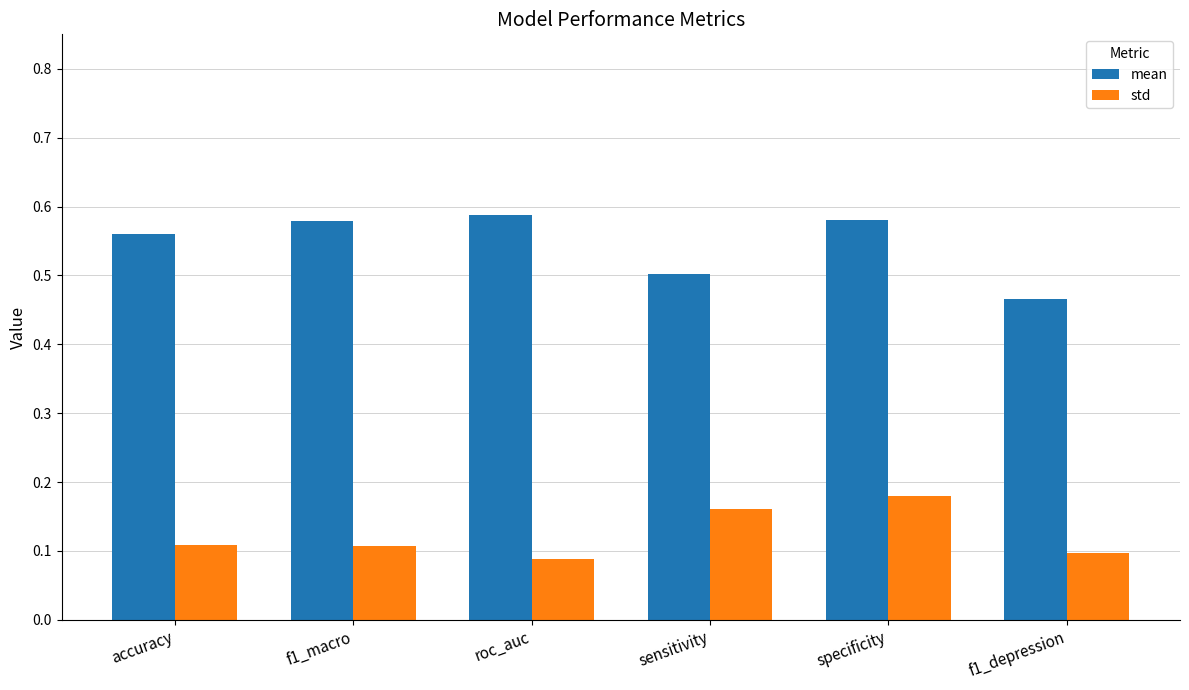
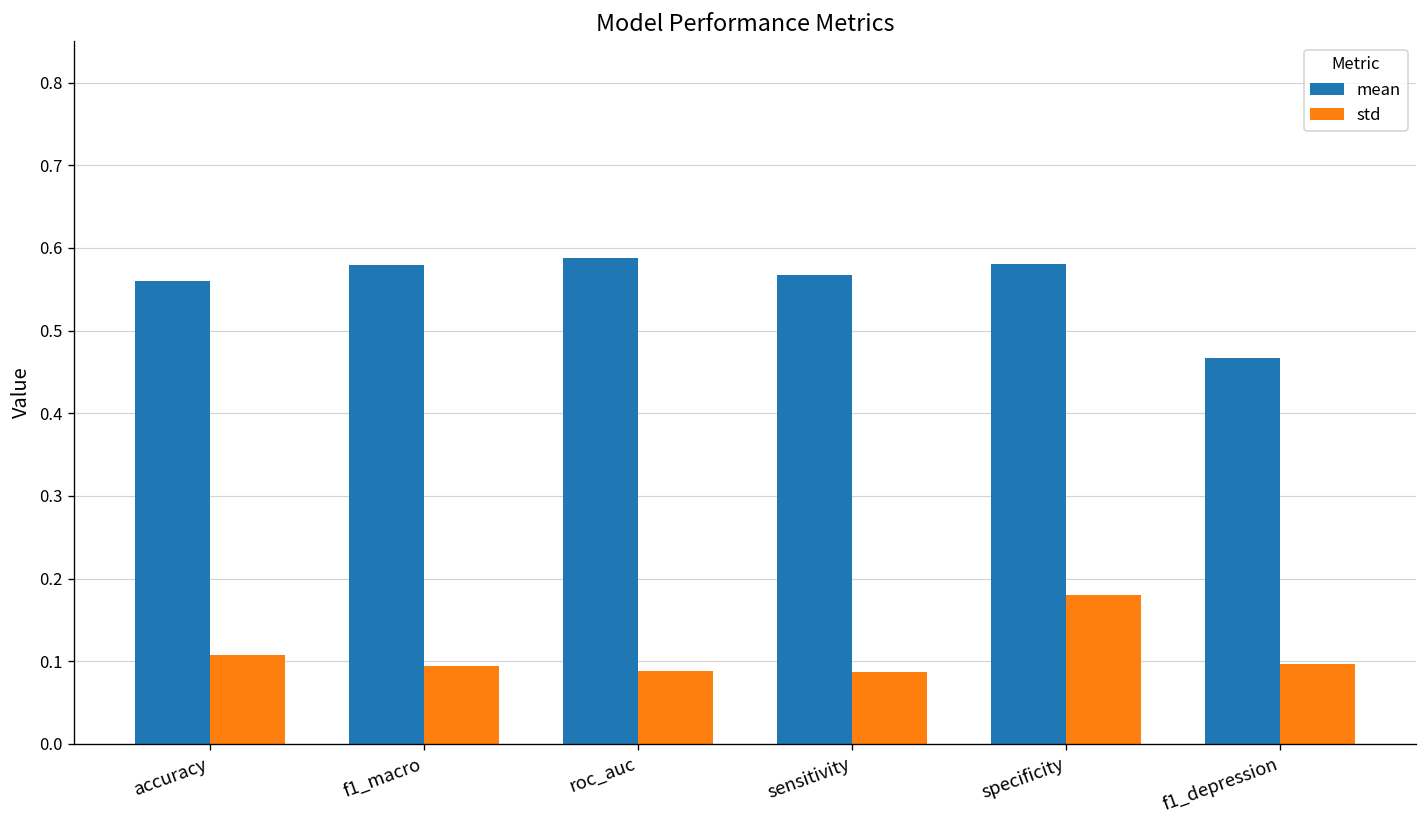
  {
    "mean": {
      "accuracy": 0.56,
      "f1_macro": 0.58,
      "roc_auc": 0.59,
-     "sensitivity": 0.50,
+     "sensitivity": 0.57,
      "specificity": 0.58,
      "f1_depression": 0.47
    },
    "std": {
      "accuracy": 0.11,
-     "f1_macro": 0.11,
+     "f1_macro": 0.09,
      "roc_auc": 0.09,
-     "sensitivity": 0.16,
+     "sensitivity": 0.09,
      "specificity": 0.18,
      "f1_depression": 0.10
    }
  }
